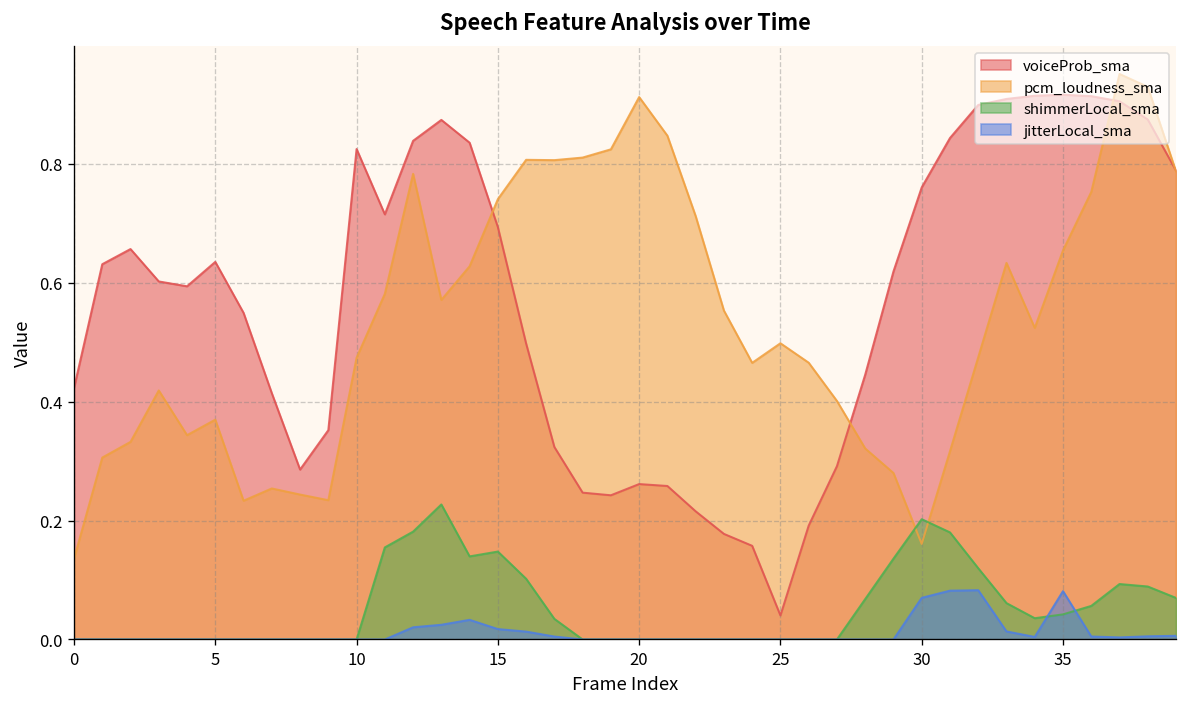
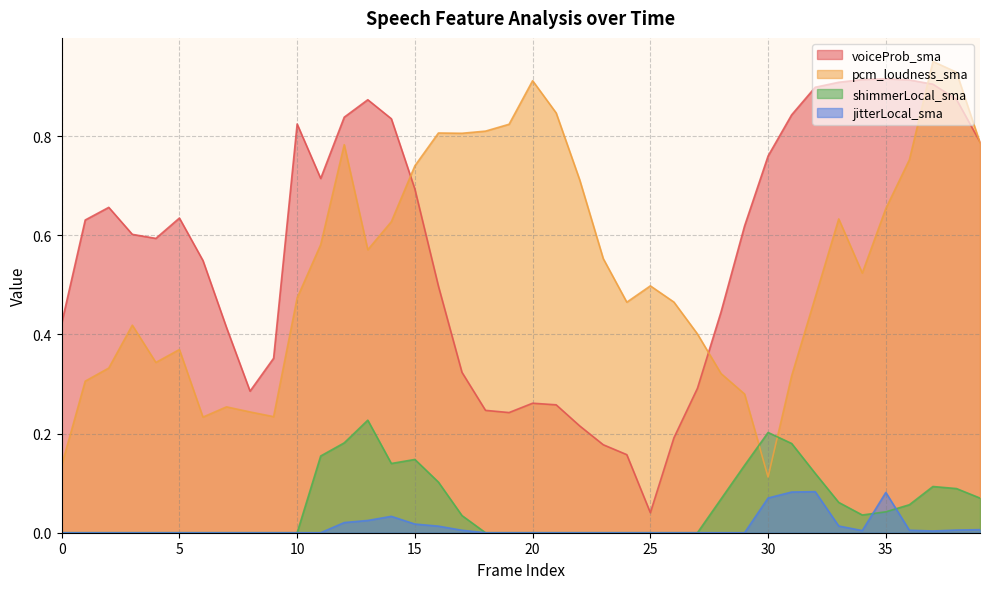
  {
    "voiceProb_sma": {
      "0": 0.42,
      "5": 0.63,
      "10": 0.82,
      "15": 0.69,
      "20": 0.26,
      "25": 0.04,
      "30": 0.76
    },
    "pcm_loudness_sma": {
      "0": 0.14,
      "5": 0.37,
      "10": 0.47,
      "15": 0.74,
      "20": 0.91,
      "25": 0.50,
-     "30": 0.16,
+     "30": 0.11,
      "35": 0.65
    },
    "shimmerLocal_sma": {
      "15": 0.15,
      "30": 0.20,
      "35": 0.04
    },
    "jitterLocal_sma": {
      "15": 0.02,
      "30": 0.07,
      "35": 0.08
    }
  }
